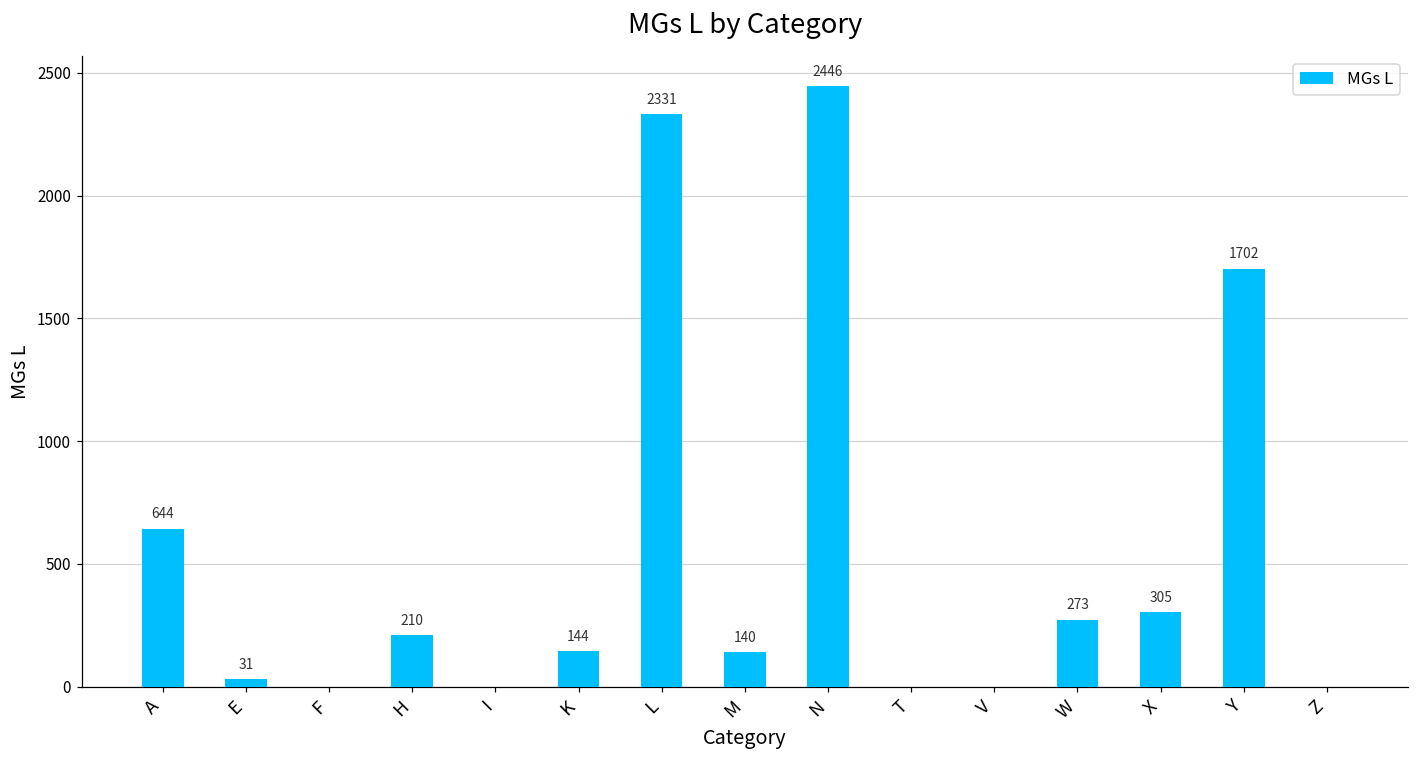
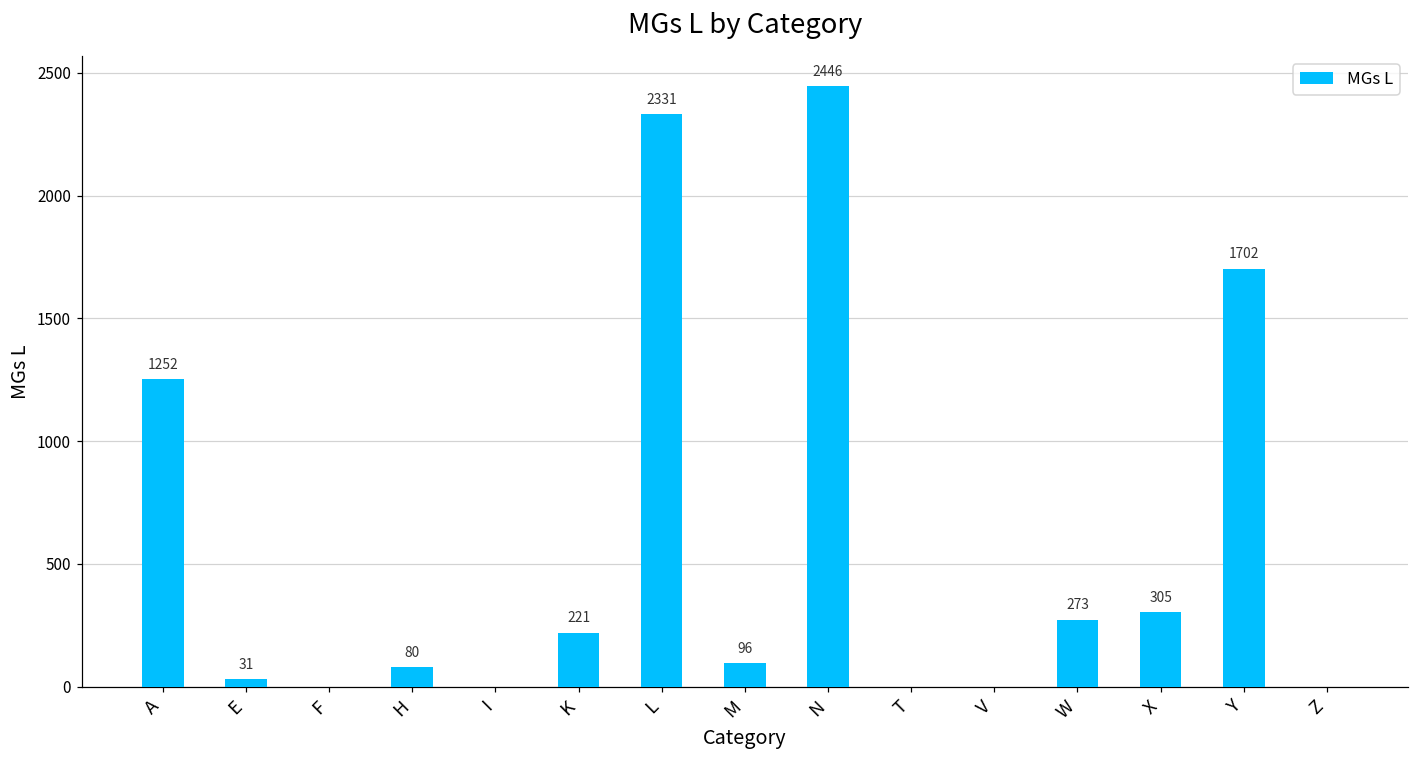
  {
-   "A": 644,
+   "A": 1252,
    "E": 31,
-   "H": 210,
-   "K": 144,
+   "H": 80,
+   "K": 221,
    "L": 2331,
-   "M": 140,
+   "M": 96,
    "N": 2446,
    "W": 273,
    "X": 305,
    "Y": 1702
  }
